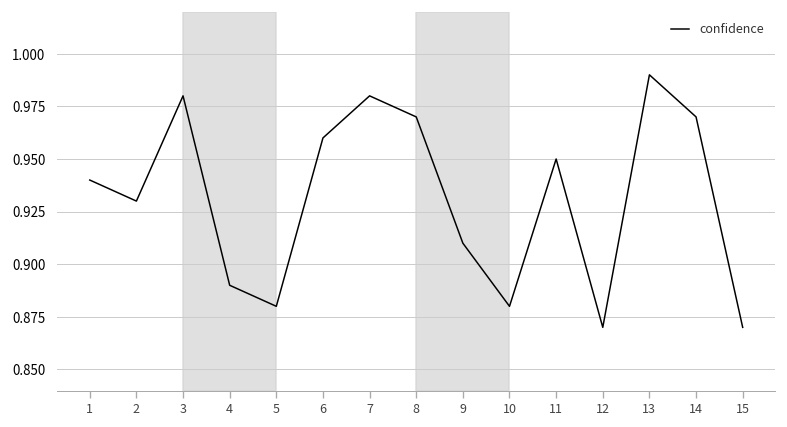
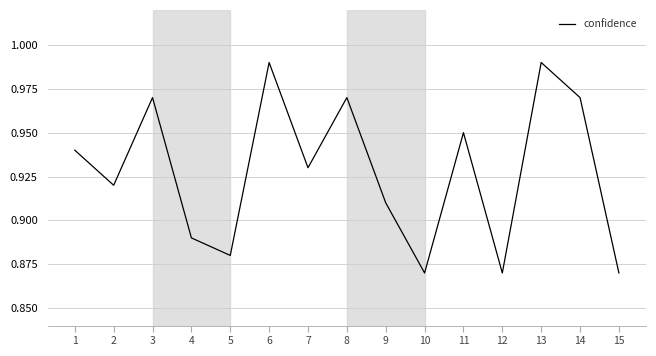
  {
    "1": 0.94,
-   "2": 0.93,
-   "3": 0.98,
+   "2": 0.92,
+   "3": 0.97,
    "4": 0.89,
    "5": 0.88,
-   "6": 0.96,
-   "7": 0.98,
+   "6": 0.99,
+   "7": 0.93,
    "8": 0.97,
    "9": 0.91,
-   "10": 0.88,
+   "10": 0.87,
    "11": 0.95,
    "12": 0.87,
    "13": 0.99,
    "14": 0.97,
    "15": 0.87
  }
